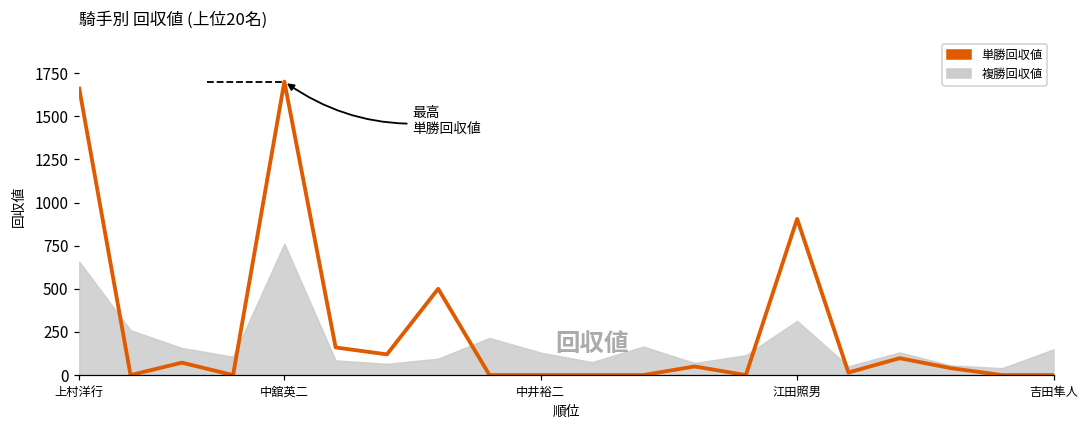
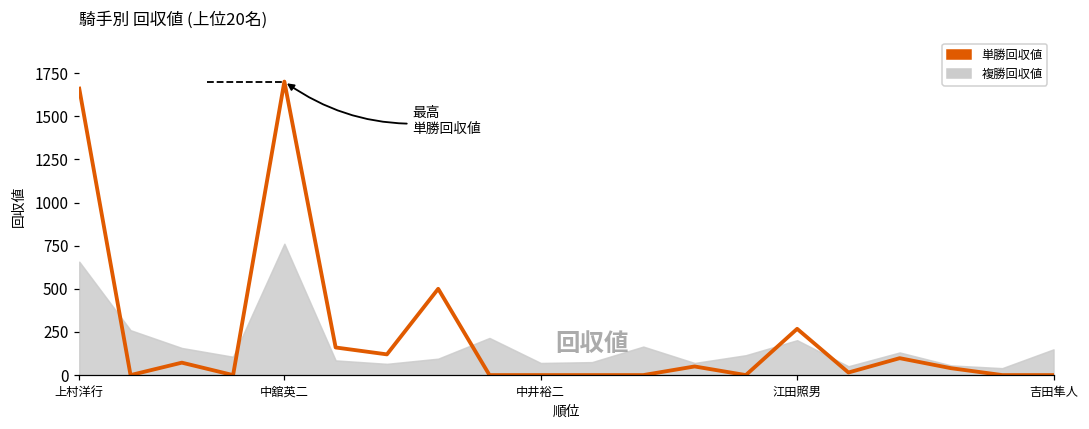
  {
    "単勝回収値": {
      "上村洋行": 1660,
      "中舘英二": 1700,
      "中井裕二": 0,
-     "江田照男": 910,
+     "江田照男": 270,
      "吉田隼人": 0
    },
    "複勝回収値": {
      "上村洋行": 660,
      "中舘英二": 760,
-     "中井裕二": 130,
-     "江田照男": 310,
+     "中井裕二": 70,
+     "江田照男": 200,
      "吉田隼人": 150
    }
  }
